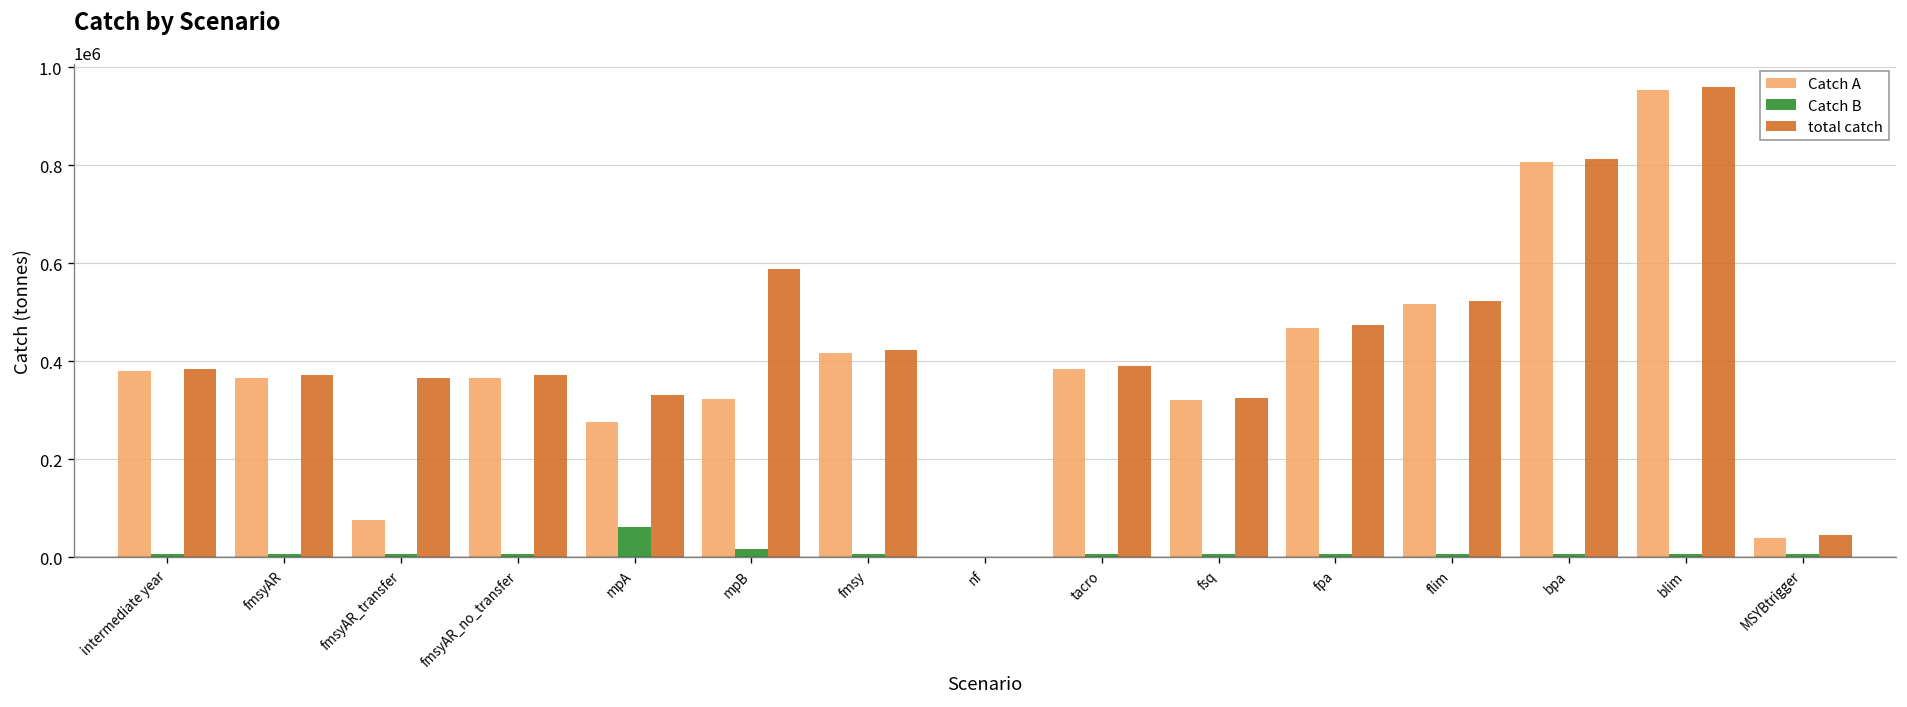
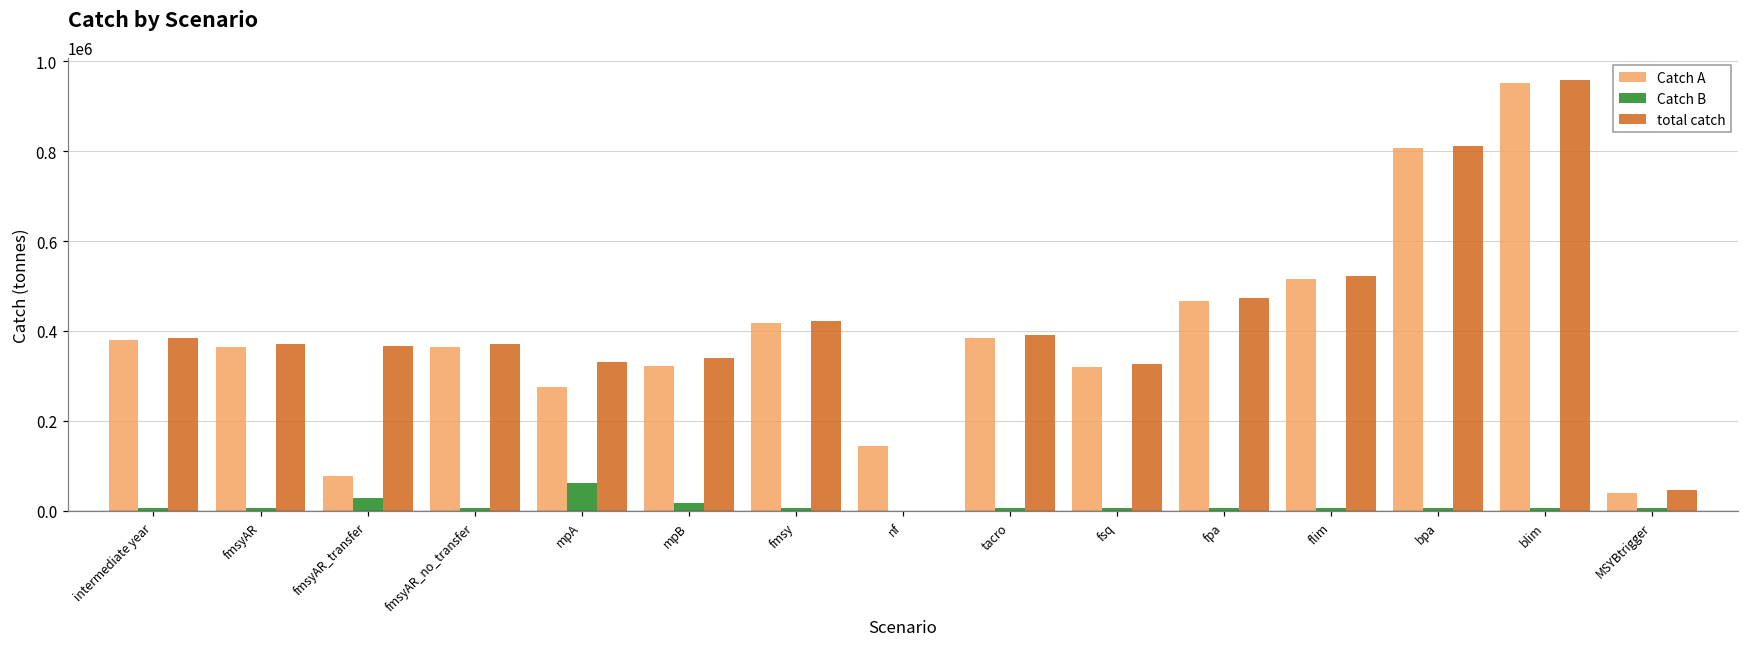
  {
    "Catch A": {
      "intermediate year": 380000,
      "fmsyAR": 370000,
      "fmsyAR_transfer": 80000,
      "fmsyAR_no_transfer": 370000,
      "mpA": 280000,
      "mpB": 320000,
      "fmsy": 420000,
-     "nf": 0,
+     "nf": 140000,
      "tacro": 390000,
      "fsq": 320000,
      "fpa": 470000,
      "flim": 520000,
      "bpa": 810000,
      "blim": 950000,
      "MSYBtrigger": 40000
    },
    "Catch B": {
-     "fmsyAR_transfer": 10000,
+     "fmsyAR_transfer": 30000,
      "mpA": 60000,
      "mpB": 20000,
      "nf": 0
    },
    "total catch": {
      "intermediate year": 380000,
      "fmsyAR": 370000,
      "fmsyAR_transfer": 370000,
      "fmsyAR_no_transfer": 370000,
      "mpA": 330000,
-     "mpB": 590000,
+     "mpB": 340000,
      "fmsy": 420000,
      "nf": 0,
      "tacro": 390000,
      "fsq": 330000,
      "fpa": 470000,
      "flim": 520000,
      "bpa": 810000,
      "blim": 960000,
      "MSYBtrigger": 40000
    }
  }
